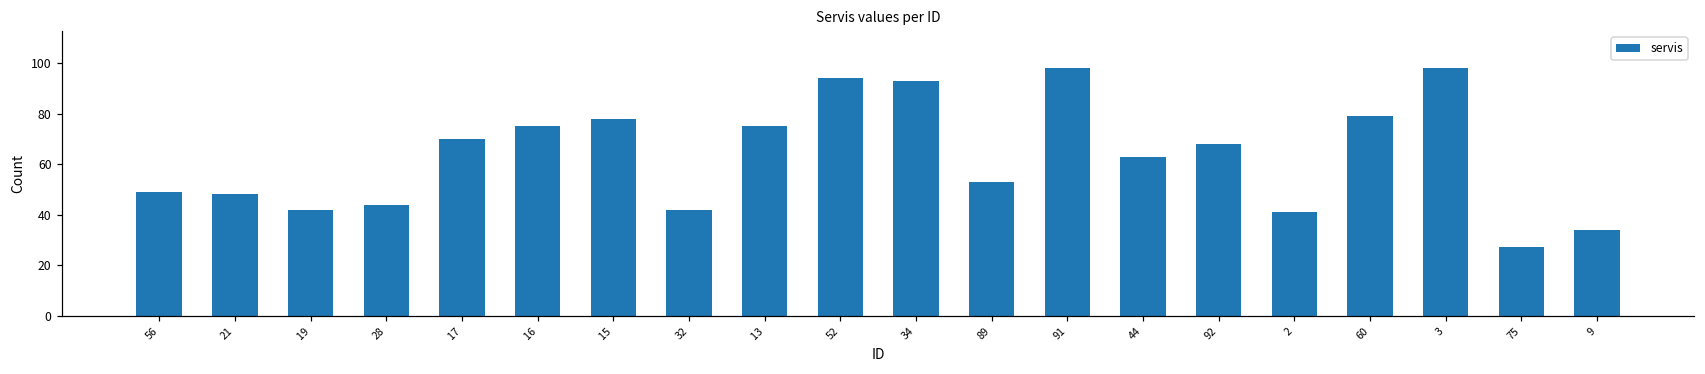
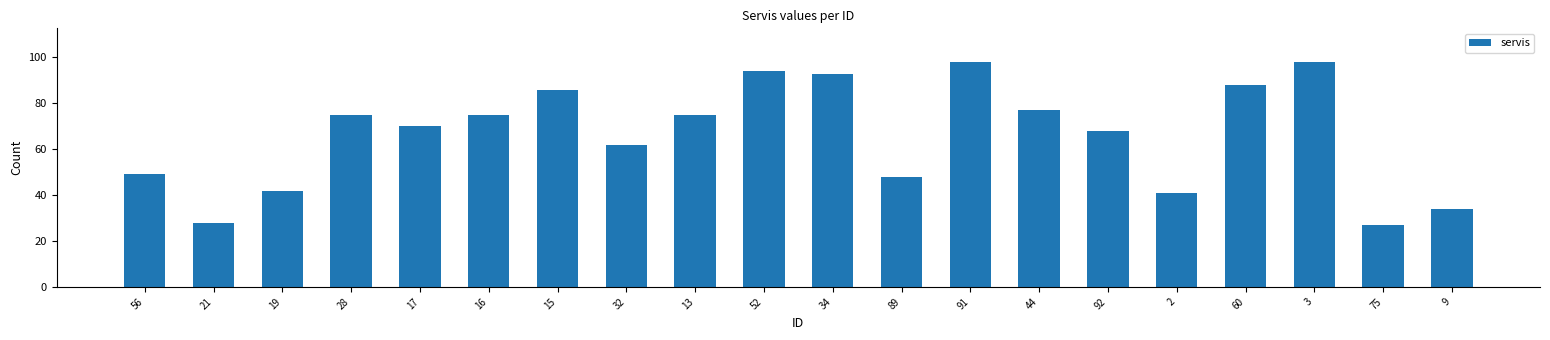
  {
    "56": 49,
-   "21": 48,
+   "21": 28,
    "19": 42,
-   "28": 44,
+   "28": 75,
    "17": 70,
    "16": 75,
-   "15": 78,
-   "32": 42,
+   "15": 86,
+   "32": 62,
    "13": 75,
    "52": 94,
    "34": 93,
-   "89": 53,
+   "89": 48,
    "91": 98,
-   "44": 63,
+   "44": 77,
    "92": 68,
    "2": 41,
-   "60": 79,
+   "60": 88,
    "3": 98,
    "75": 27,
    "9": 34
  }
